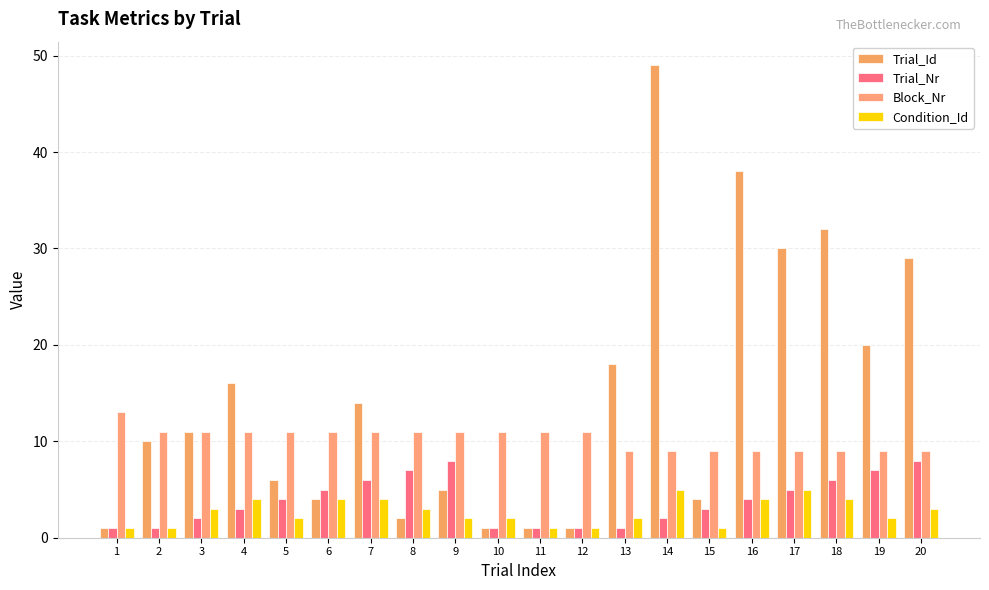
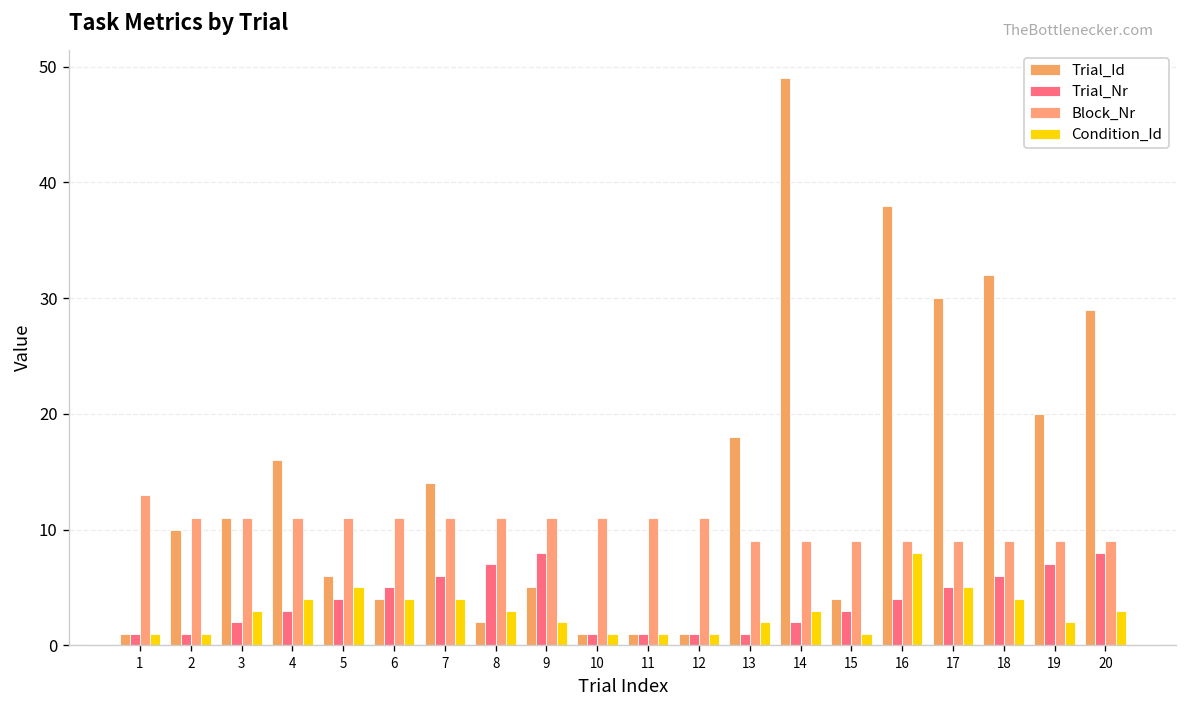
  {
    "Condition_Id": {
      "1": 1,
      "2": 1,
      "3": 3,
      "4": 4,
-     "5": 2,
+     "5": 5,
      "6": 4,
      "7": 4,
      "8": 3,
      "9": 2,
-     "10": 2,
+     "10": 1,
      "11": 1,
      "12": 1,
      "13": 2,
-     "14": 5,
+     "14": 3,
      "15": 1,
-     "16": 4,
+     "16": 8,
      "17": 5,
      "18": 4,
      "19": 2,
      "20": 3
    }
  }
